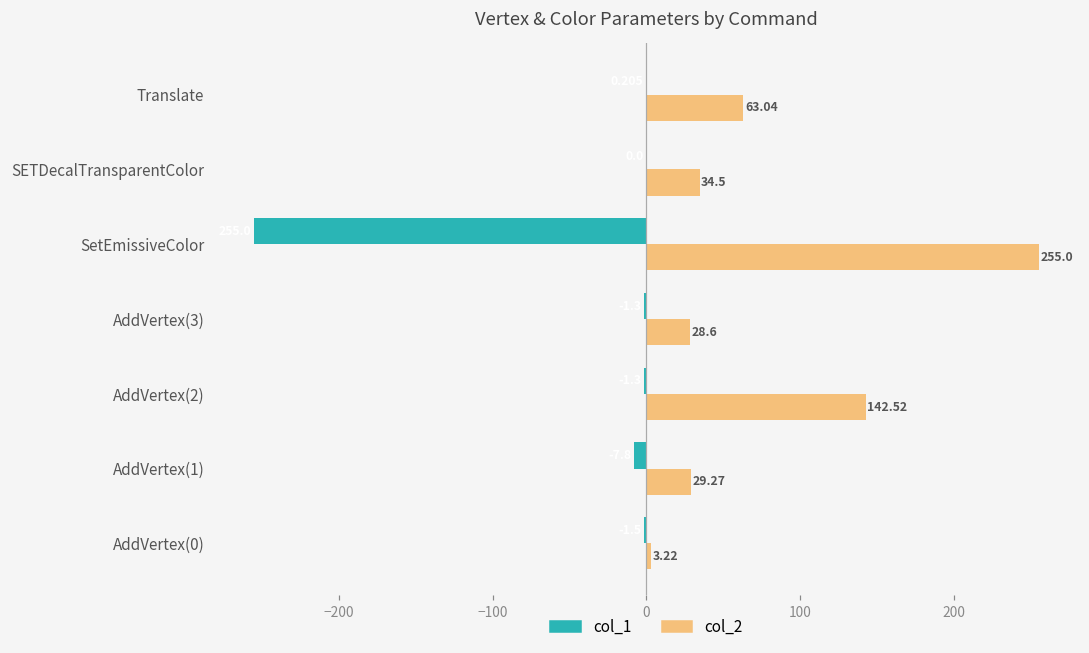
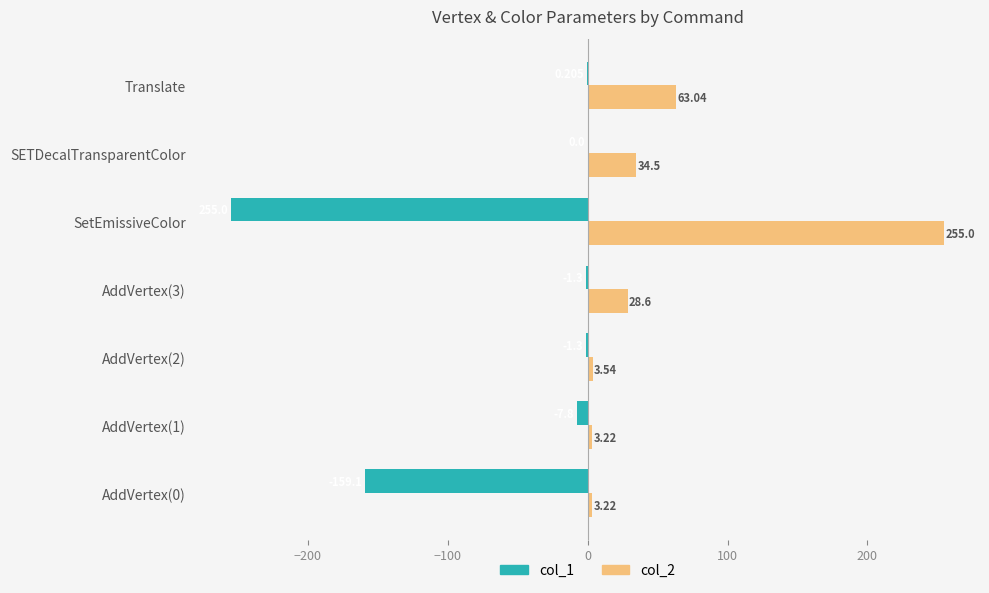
  {
    "col_1": {
      "SETDecalTransparentColor": 0,
      "SetEmissiveColor": -255,
      "AddVertex(1)": -8,
-     "AddVertex(0)": -2
+     "AddVertex(0)": -159
    },
    "col_2": {
      "Translate": 63.04,
      "SETDecalTransparentColor": 34.5,
      "SetEmissiveColor": 255.0,
      "AddVertex(3)": 28.6,
-     "AddVertex(2)": 142.52,
-     "AddVertex(1)": 29.27,
+     "AddVertex(2)": 3.54,
+     "AddVertex(1)": 3.22,
      "AddVertex(0)": 3.22
    }
  }
